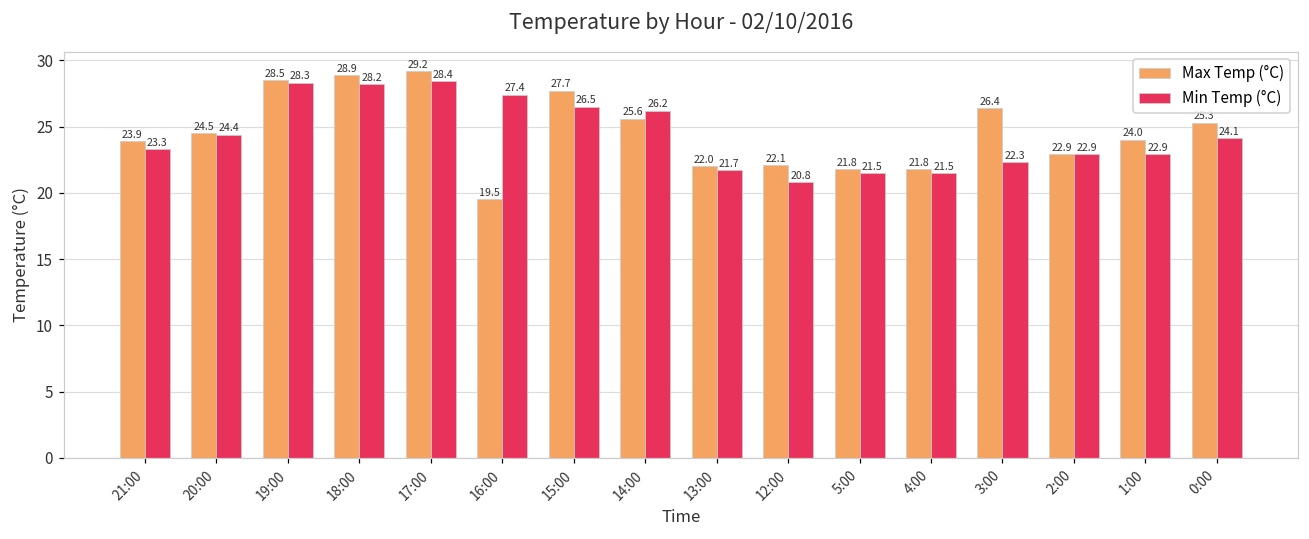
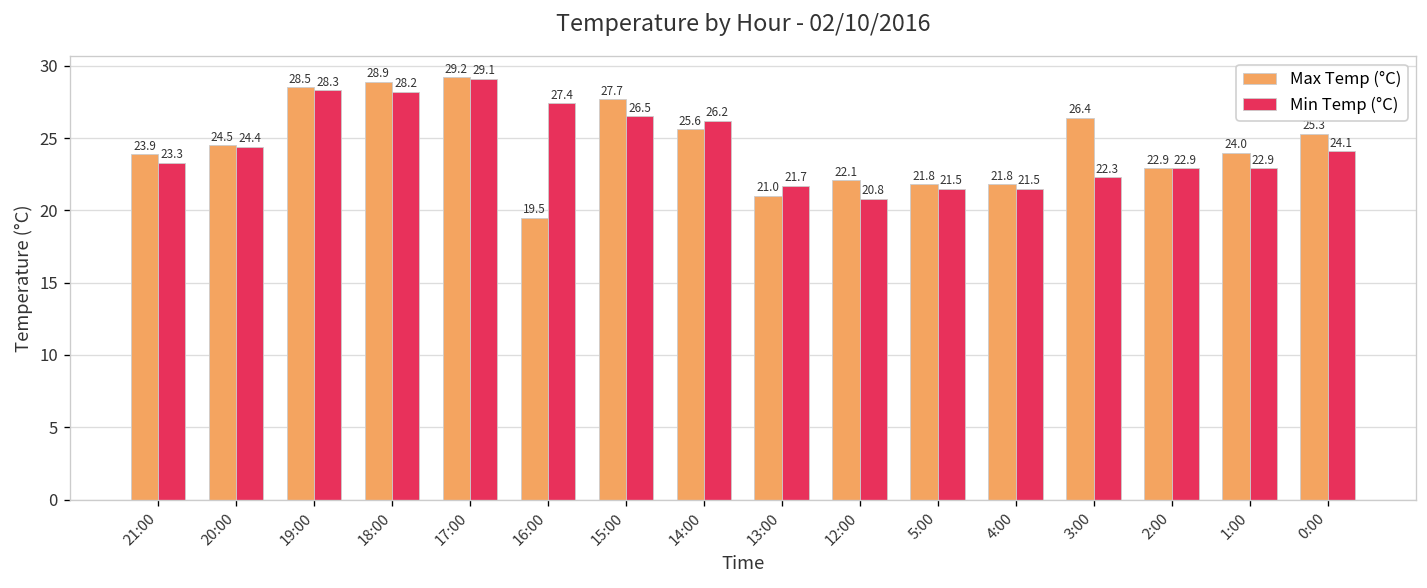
  {
    "Max Temp (°C)": {
      "21:00": 23.9,
      "20:00": 24.5,
      "19:00": 28.5,
      "18:00": 28.9,
      "17:00": 29.2,
      "16:00": 19.5,
      "15:00": 27.7,
      "14:00": 25.6,
-     "13:00": 22.0,
+     "13:00": 21.0,
      "12:00": 22.1,
      "5:00": 21.8,
      "4:00": 21.8,
      "3:00": 26.4,
      "2:00": 22.9,
      "1:00": 24.0
    },
    "Min Temp (°C)": {
      "21:00": 23.3,
      "20:00": 24.4,
      "19:00": 28.3,
      "18:00": 28.2,
-     "17:00": 28.4,
+     "17:00": 29.1,
      "16:00": 27.4,
      "15:00": 26.5,
      "14:00": 26.2,
      "13:00": 21.7,
      "12:00": 20.8,
      "5:00": 21.5,
      "4:00": 21.5,
      "3:00": 22.3,
      "2:00": 22.9,
      "1:00": 22.9,
      "0:00": 24.1
    }
  }
